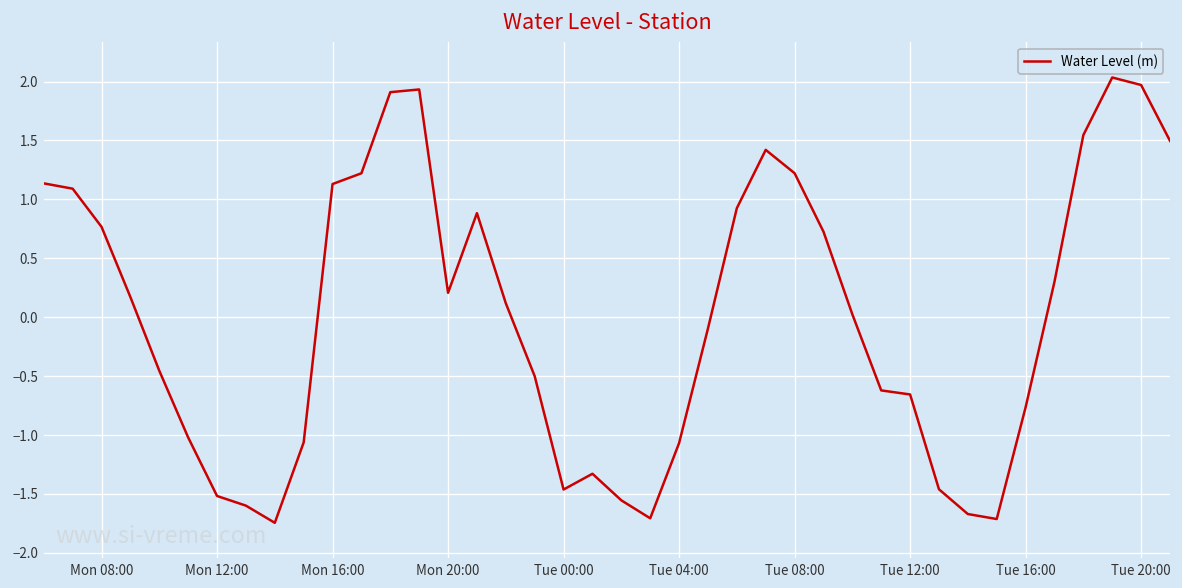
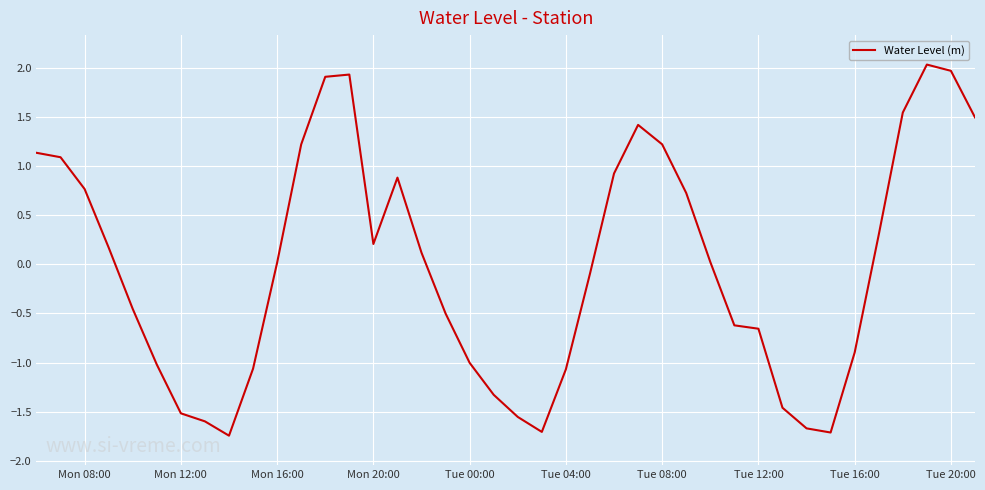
  {
    "Mon 08:00": 0.8,
    "Mon 12:00": -1.5,
-   "Mon 16:00": 1.1,
+   "Mon 16:00": 0.0,
    "Mon 20:00": 0.2,
-   "Tue 00:00": -1.5,
+   "Tue 00:00": -1.0,
    "Tue 04:00": -1.1,
    "Tue 08:00": 1.2,
    "Tue 12:00": -0.7,
-   "Tue 16:00": -0.8,
+   "Tue 16:00": -0.9,
    "Tue 20:00": 2.0
  }
